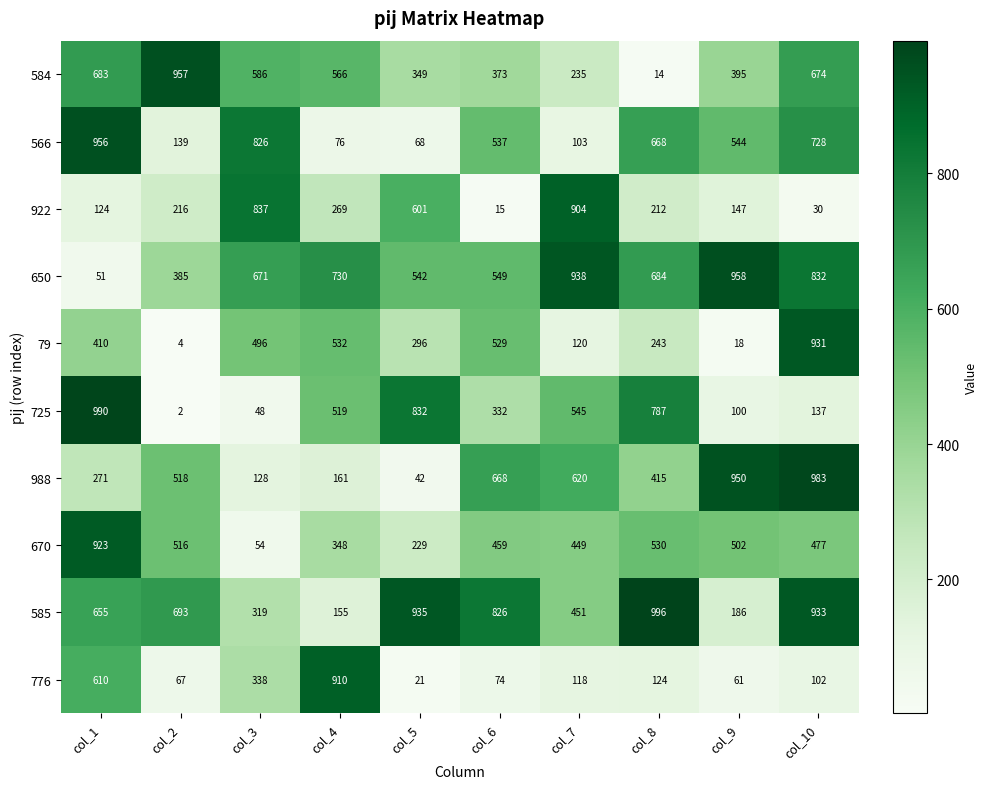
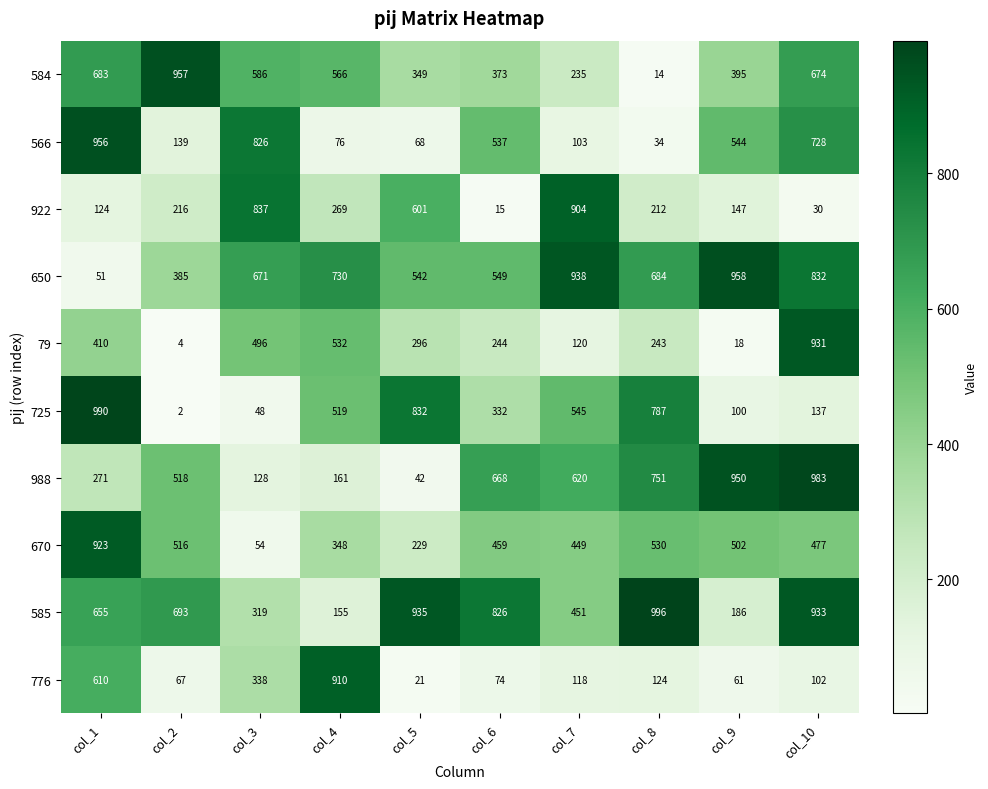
  {
    "584": {
      "col_1": 683,
      "col_2": 957,
      "col_3": 586,
      "col_4": 566,
      "col_5": 349,
      "col_6": 373,
      "col_7": 235,
      "col_8": 14,
      "col_9": 395,
      "col_10": 674
    },
    "566": {
      "col_1": 956,
      "col_2": 139,
      "col_3": 826,
      "col_4": 76,
      "col_5": 68,
      "col_6": 537,
      "col_7": 103,
-     "col_8": 668,
+     "col_8": 34,
      "col_9": 544,
      "col_10": 728
    },
    "922": {
      "col_1": 124,
      "col_2": 216,
      "col_3": 837,
      "col_4": 269,
      "col_5": 601,
      "col_6": 15,
      "col_7": 904,
      "col_8": 212,
      "col_9": 147,
      "col_10": 30
    },
    "650": {
      "col_1": 51,
      "col_2": 385,
      "col_3": 671,
      "col_4": 730,
      "col_5": 542,
      "col_6": 549,
      "col_7": 938,
      "col_8": 684,
      "col_9": 958,
      "col_10": 832
    },
    "79": {
      "col_1": 410,
      "col_2": 4,
      "col_3": 496,
      "col_4": 532,
      "col_5": 296,
-     "col_6": 529,
+     "col_6": 244,
      "col_7": 120,
      "col_8": 243,
      "col_9": 18,
      "col_10": 931
    },
    "725": {
      "col_1": 990,
      "col_2": 2,
      "col_3": 48,
      "col_4": 519,
      "col_5": 832,
      "col_6": 332,
      "col_7": 545,
      "col_8": 787,
      "col_9": 100,
      "col_10": 137
    },
    "988": {
      "col_1": 271,
      "col_2": 518,
      "col_3": 128,
      "col_4": 161,
      "col_5": 42,
      "col_6": 668,
      "col_7": 620,
-     "col_8": 415,
+     "col_8": 751,
      "col_9": 950,
      "col_10": 983
    },
    "670": {
      "col_1": 923,
      "col_2": 516,
      "col_3": 54,
      "col_4": 348,
      "col_5": 229,
      "col_6": 459,
      "col_7": 449,
      "col_8": 530,
      "col_9": 502,
      "col_10": 477
    },
    "585": {
      "col_1": 655,
      "col_2": 693,
      "col_3": 319,
      "col_4": 155,
      "col_5": 935,
      "col_6": 826,
      "col_7": 451,
      "col_8": 996,
      "col_9": 186,
      "col_10": 933
    },
    "776": {
      "col_1": 610,
      "col_2": 67,
      "col_3": 338,
      "col_4": 910,
      "col_5": 21,
      "col_6": 74,
      "col_7": 118,
      "col_8": 124,
      "col_9": 61,
      "col_10": 102
    }
  }
